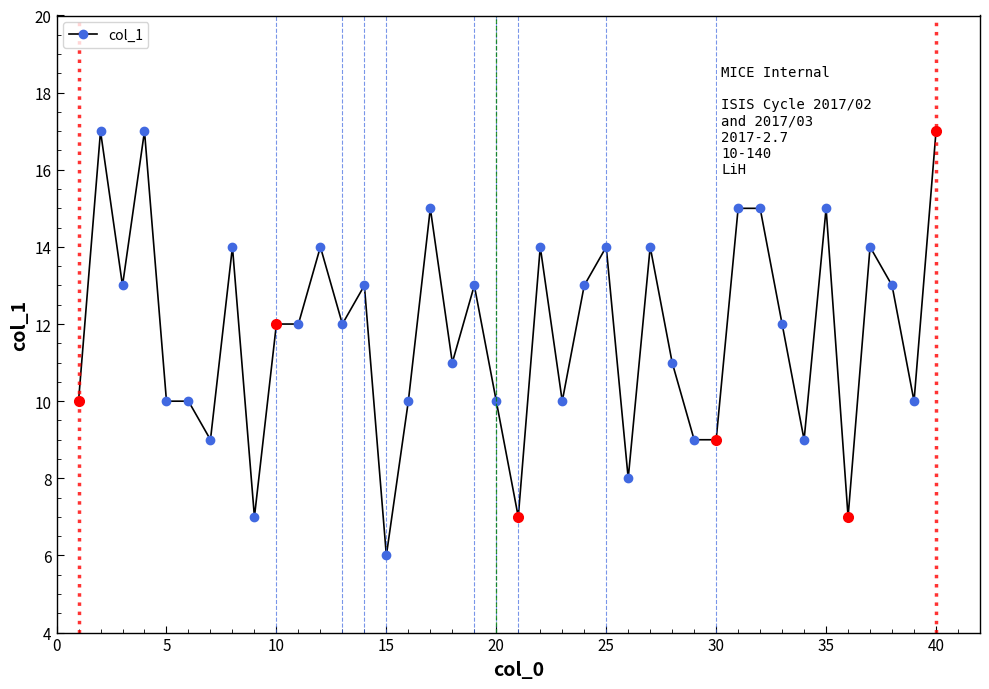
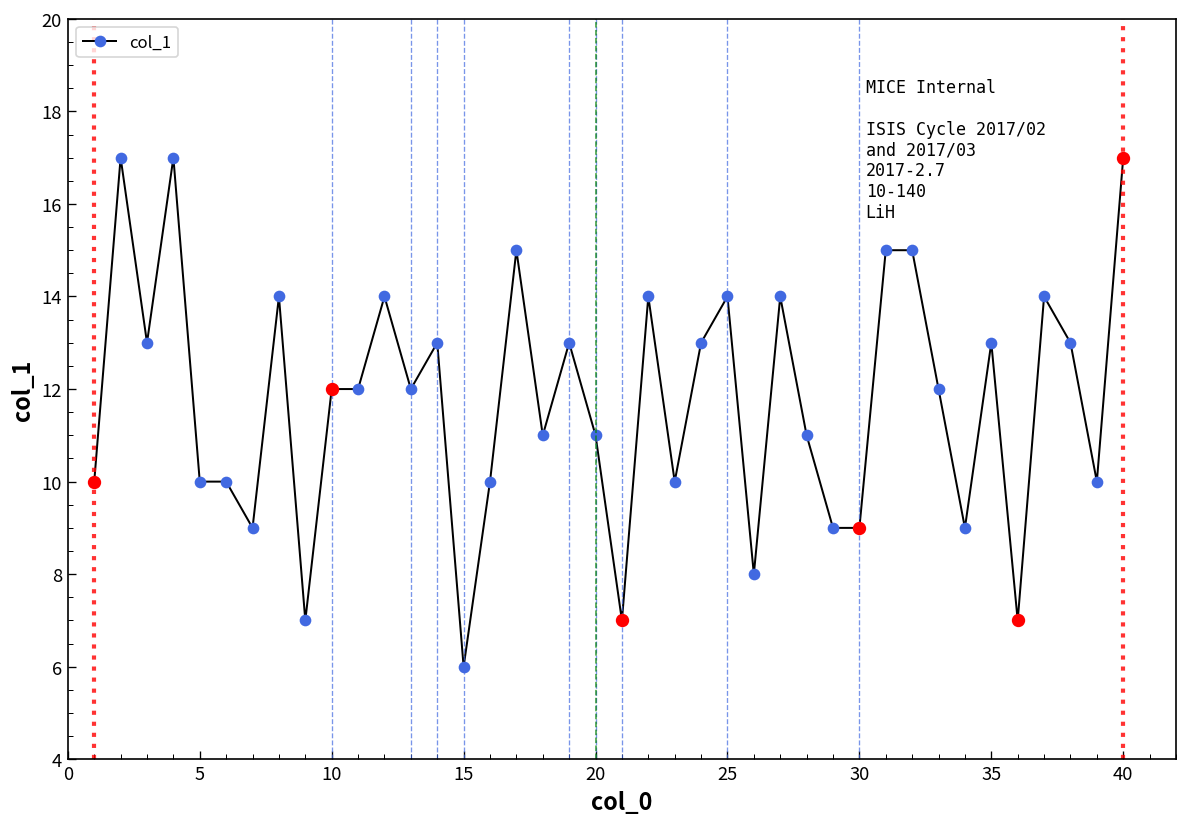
  {
    "col_1": {
      "5": 10,
      "15": 6,
-     "20": 10,
+     "20": 11,
      "25": 14,
-     "35": 15
+     "35": 13
    }
  }
